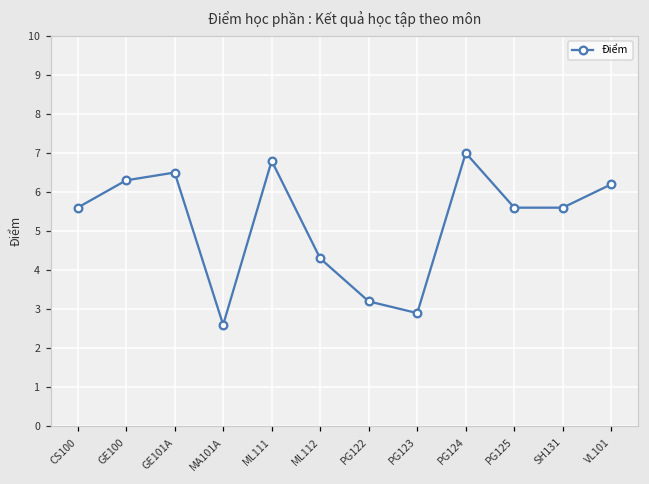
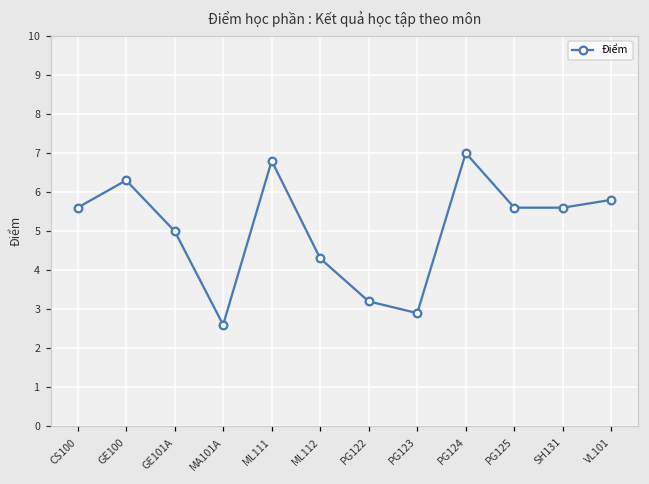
  {
    "CS100": 5.6,
    "GE100": 6.3,
-   "GE101A": 6.5,
+   "GE101A": 5.0,
    "MA101A": 2.6,
    "ML111": 6.8,
    "ML112": 4.3,
    "PG122": 3.2,
    "PG123": 2.9,
    "PG124": 7.0,
    "PG125": 5.6,
    "SH131": 5.6,
-   "VL101": 6.2
+   "VL101": 5.8
  }
